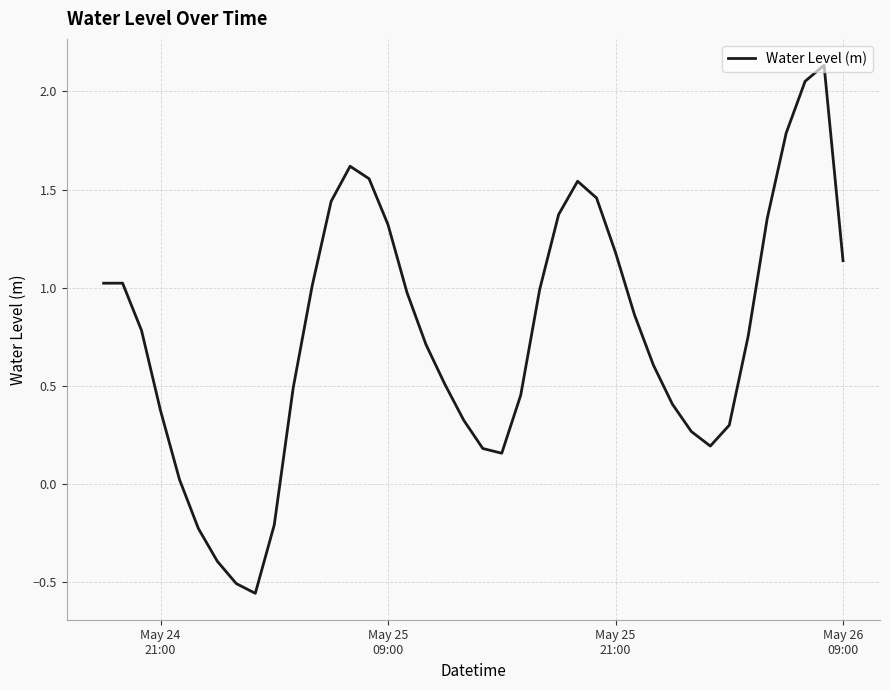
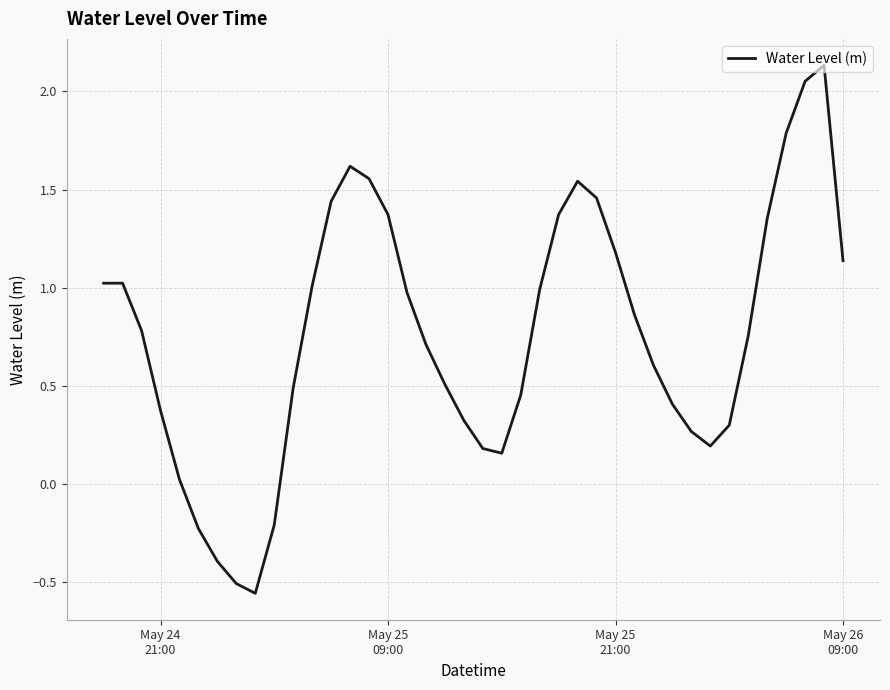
  {
    "May 24 21:00": 0.38,
-   "May 25 09:00": 1.32,
+   "May 25 09:00": 1.37,
    "May 25 21:00": 1.18,
    "May 26 09:00": 1.14
  }
